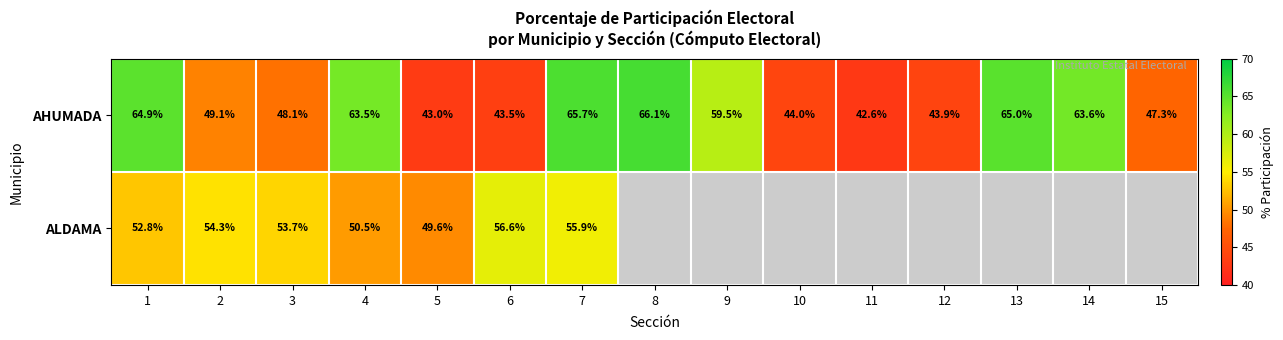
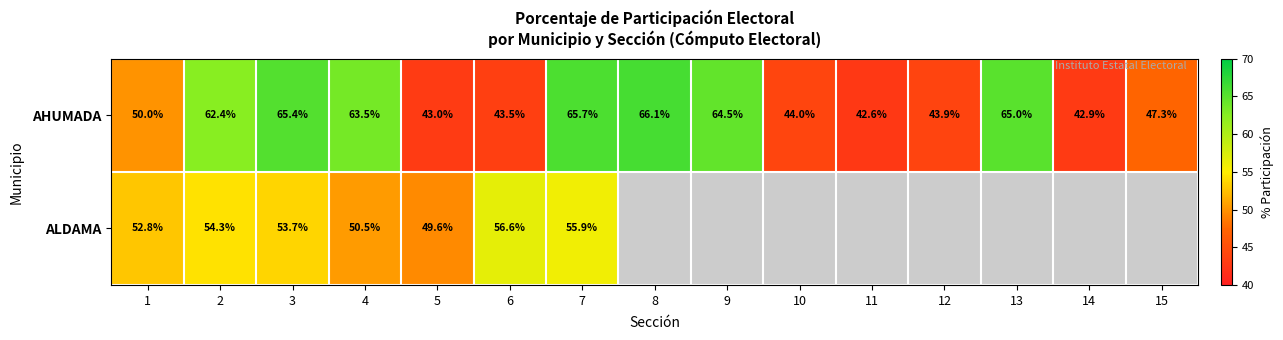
  {
    "AHUMADA": {
-     "1": "64.9%",
-     "2": "49.1%",
-     "3": "48.1%",
+     "1": "50.0%",
+     "2": "62.4%",
+     "3": "65.4%",
      "4": "63.5%",
      "5": "43.0%",
      "6": "43.5%",
      "7": "65.7%",
      "8": "66.1%",
-     "9": "59.5%",
+     "9": "64.5%",
      "10": "44.0%",
      "11": "42.6%",
      "12": "43.9%",
      "13": "65.0%",
-     "14": "63.6%",
+     "14": "42.9%",
      "15": "47.3%"
    },
    "ALDAMA": {
      "1": "52.8%",
      "2": "54.3%",
      "3": "53.7%",
      "4": "50.5%",
      "5": "49.6%",
      "6": "56.6%",
      "7": "55.9%"
    }
  }
